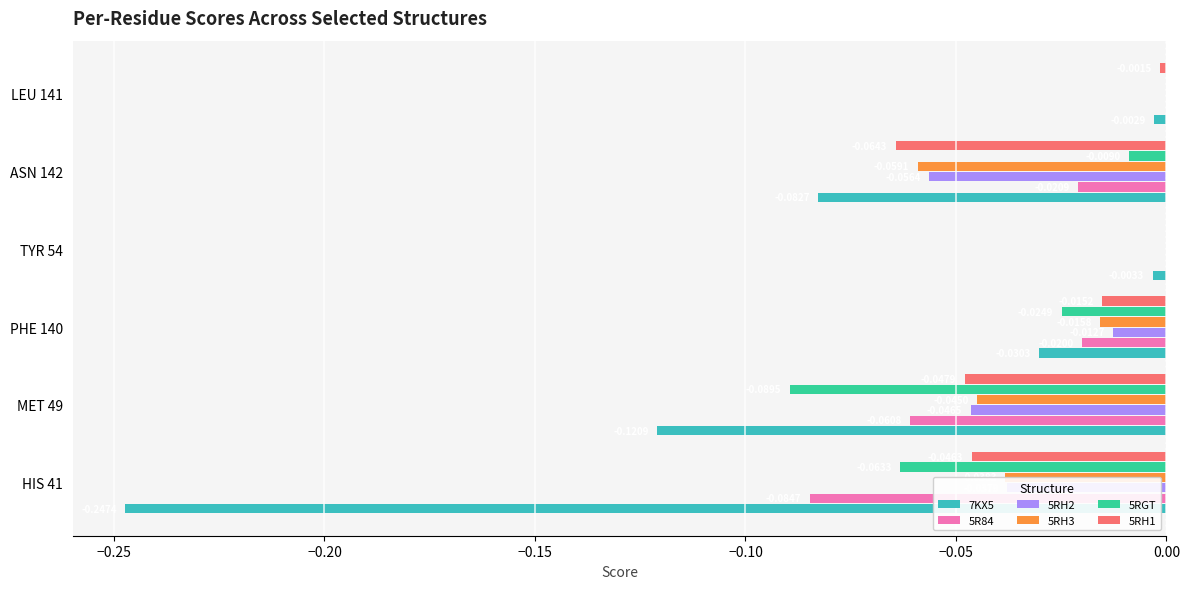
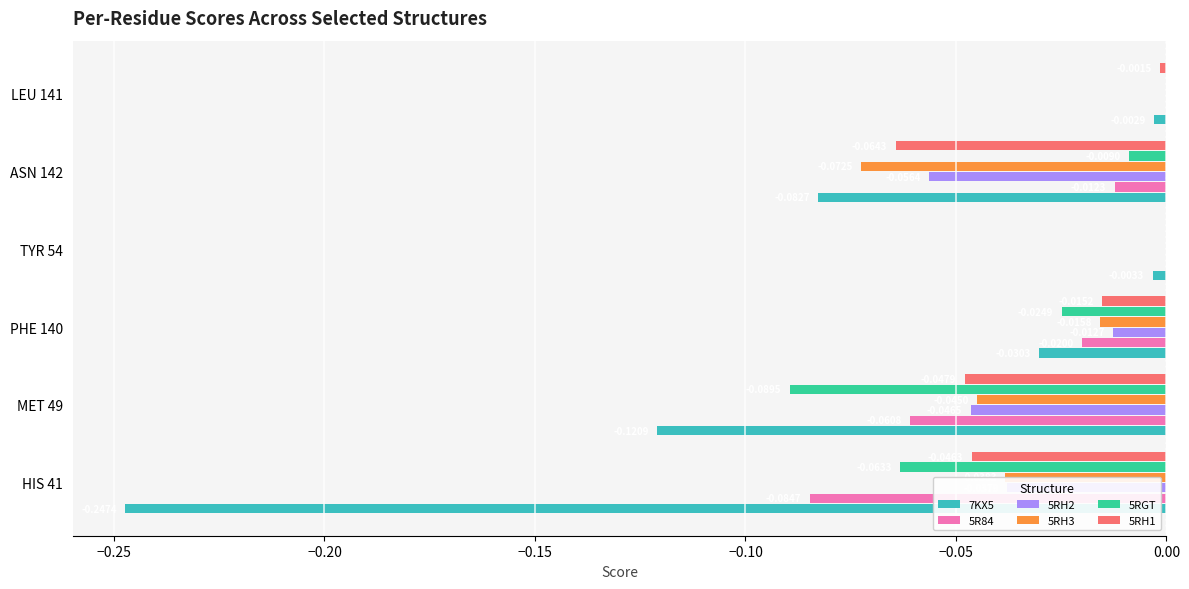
  {
    "5R84": {
      "LEU 141": 0.000,
-     "ASN 142": -0.021,
+     "ASN 142": -0.012,
      "TYR 54": 0.000,
      "PHE 140": -0.020,
      "MET 49": -0.061,
      "HIS 41": -0.085
    },
    "5RH2": {
      "LEU 141": 0.000,
      "ASN 142": -0.056,
      "TYR 54": 0.000,
      "PHE 140": -0.013,
      "MET 49": -0.047
    },
    "5RH3": {
      "LEU 141": 0.000,
-     "ASN 142": -0.059,
+     "ASN 142": -0.073,
      "TYR 54": 0.000,
      "PHE 140": -0.016,
      "MET 49": -0.045
    },
    "5RH1": {
      "LEU 141": -0.002,
      "ASN 142": -0.064,
      "TYR 54": 0.000,
      "PHE 140": -0.015,
      "MET 49": -0.048,
      "HIS 41": -0.046
    }
  }
